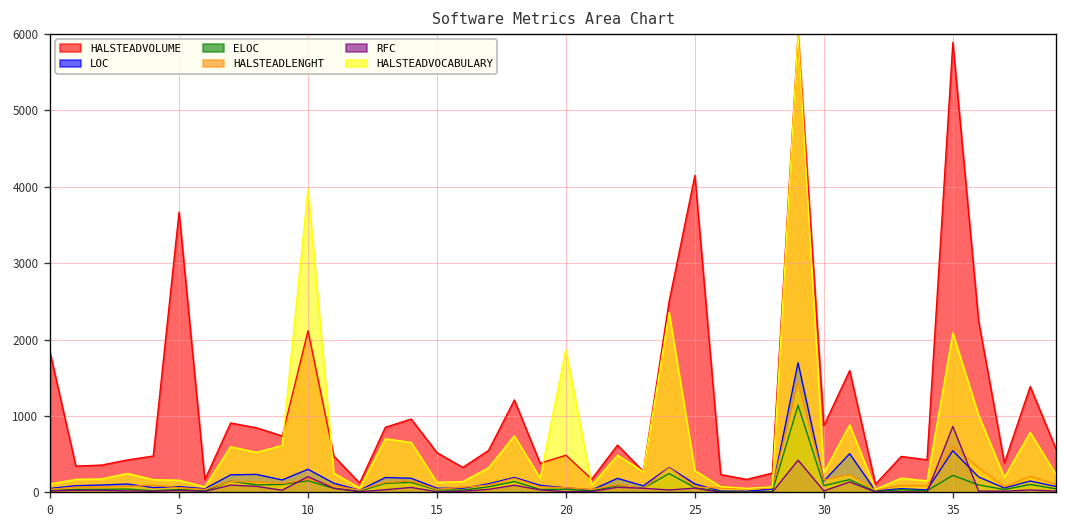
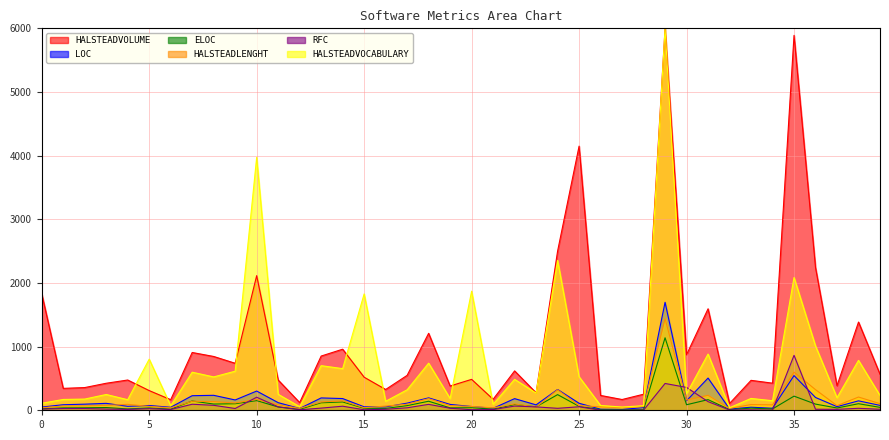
  {
    "HALSTEADVOLUME": {
      "0": 1800,
-     "5": 3700,
+     "5": 300,
      "10": 2100,
      "15": 500,
      "20": 500,
      "25": 4100,
      "30": 900,
      "35": 5900
    },
    "LOC": {
      "10": 300,
      "35": 500
    },
    "ELOC": {
      "30": 100,
      "35": 200
    },
    "HALSTEADLENGHT": {
      "35": 600
    },
    "RFC": {
-     "30": 0,
+     "30": 400,
      "35": 900
    },
    "HALSTEADVOCABULARY": {
      "0": 100,
-     "5": 200,
+     "5": 800,
      "10": 4000,
-     "15": 100,
+     "15": 1800,
      "20": 1900,
-     "25": 300,
+     "25": 500,
      "30": 300,
      "35": 2100
    }
  }
